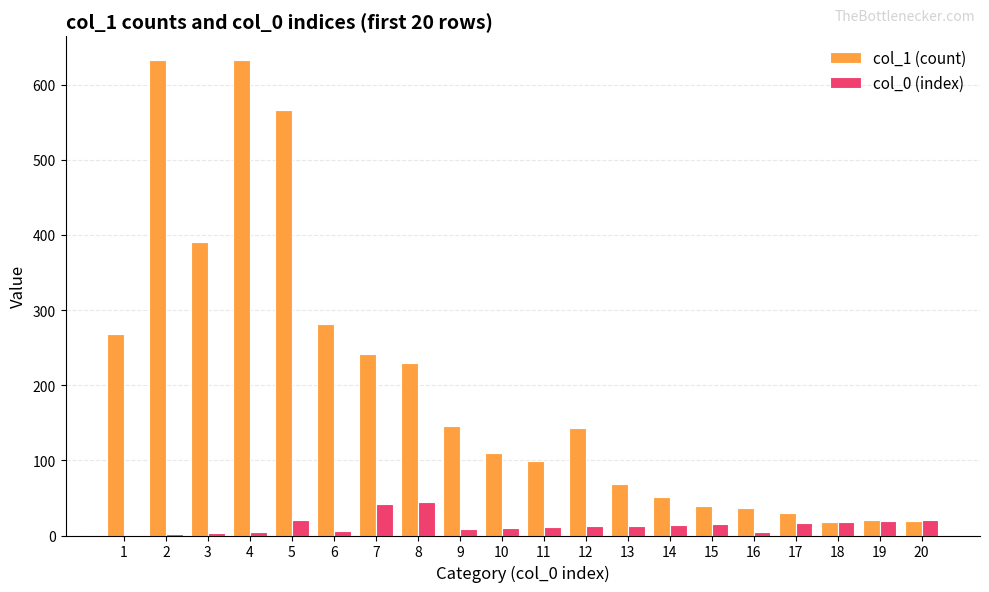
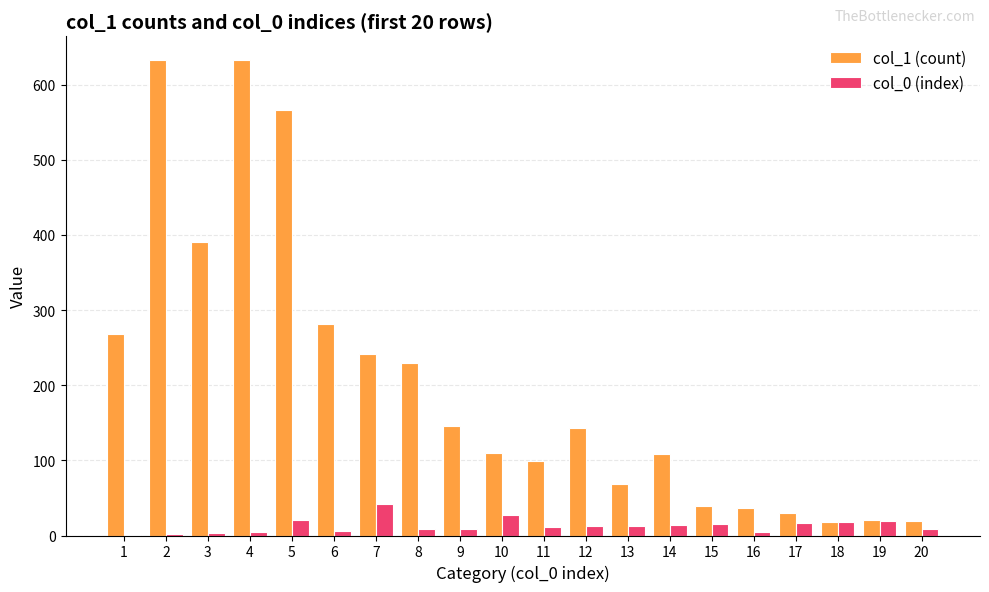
  {
    "col_1 (count)": {
      "1": 270,
      "2": 630,
      "3": 390,
      "4": 630,
      "5": 570,
      "6": 280,
      "7": 240,
      "8": 230,
      "9": 150,
      "10": 110,
      "11": 100,
      "12": 140,
      "13": 70,
-     "14": 50,
+     "14": 110,
      "15": 40,
      "16": 40,
      "17": 30,
      "18": 20,
      "19": 20,
      "20": 20
    },
    "col_0 (index)": {
      "4": 0,
      "5": 20,
      "6": 10,
      "7": 40,
-     "8": 50,
+     "8": 10,
      "9": 10,
-     "10": 10,
+     "10": 30,
      "11": 10,
      "12": 10,
      "13": 10,
      "14": 10,
      "15": 20,
      "16": 10,
      "17": 20,
      "18": 20,
      "19": 20,
-     "20": 20
+     "20": 10
    }
  }
